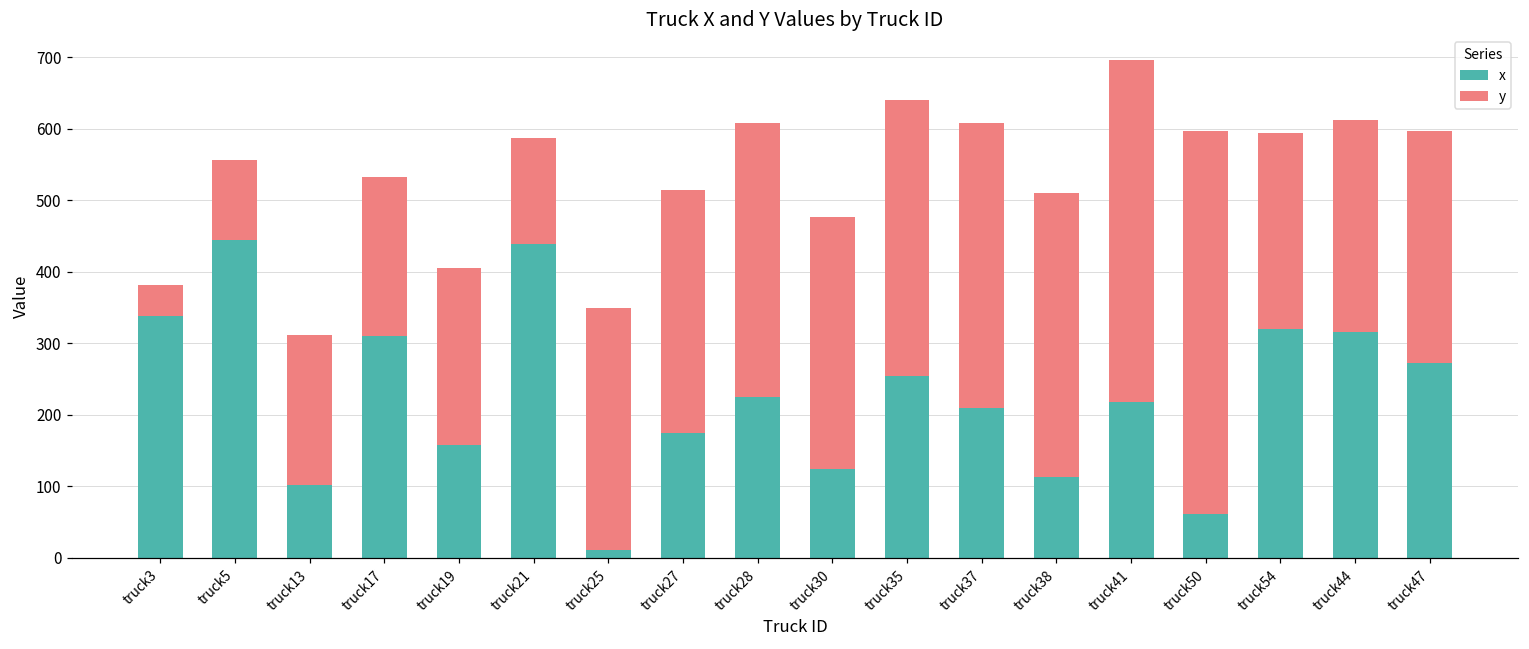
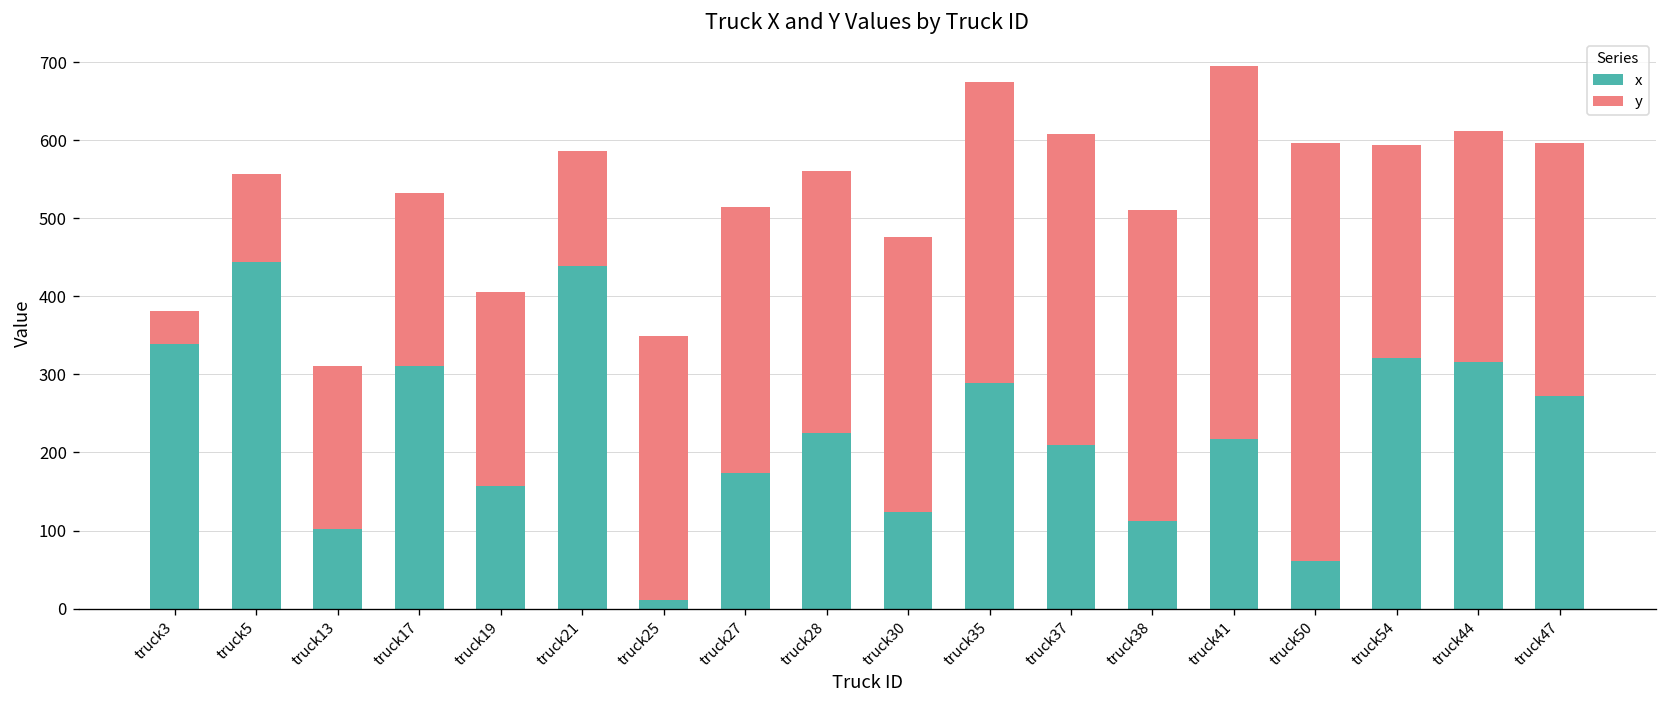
  {
    "x": {
      "truck3": 340,
      "truck5": 440,
      "truck13": 100,
      "truck17": 310,
      "truck19": 160,
      "truck21": 440,
      "truck25": 10,
      "truck27": 170,
      "truck28": 220,
      "truck30": 120,
-     "truck35": 250,
+     "truck35": 290,
      "truck37": 210,
      "truck38": 110,
      "truck41": 220,
      "truck50": 60,
      "truck54": 320,
      "truck44": 320,
      "truck47": 270
    },
    "y": {
      "truck3": 40,
      "truck5": 110,
      "truck13": 210,
      "truck17": 220,
      "truck19": 250,
      "truck21": 150,
      "truck25": 340,
      "truck27": 340,
-     "truck28": 380,
+     "truck28": 340,
      "truck30": 350,
      "truck35": 390,
      "truck37": 400,
      "truck38": 400,
      "truck41": 480,
      "truck50": 540,
      "truck54": 270,
      "truck44": 300,
      "truck47": 320
    }
  }
